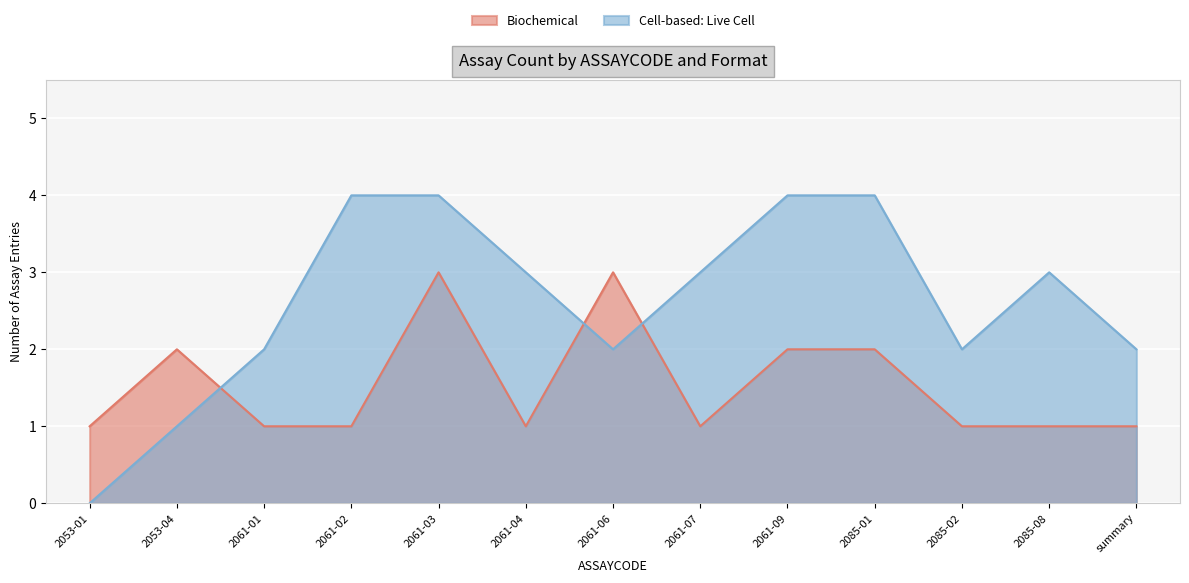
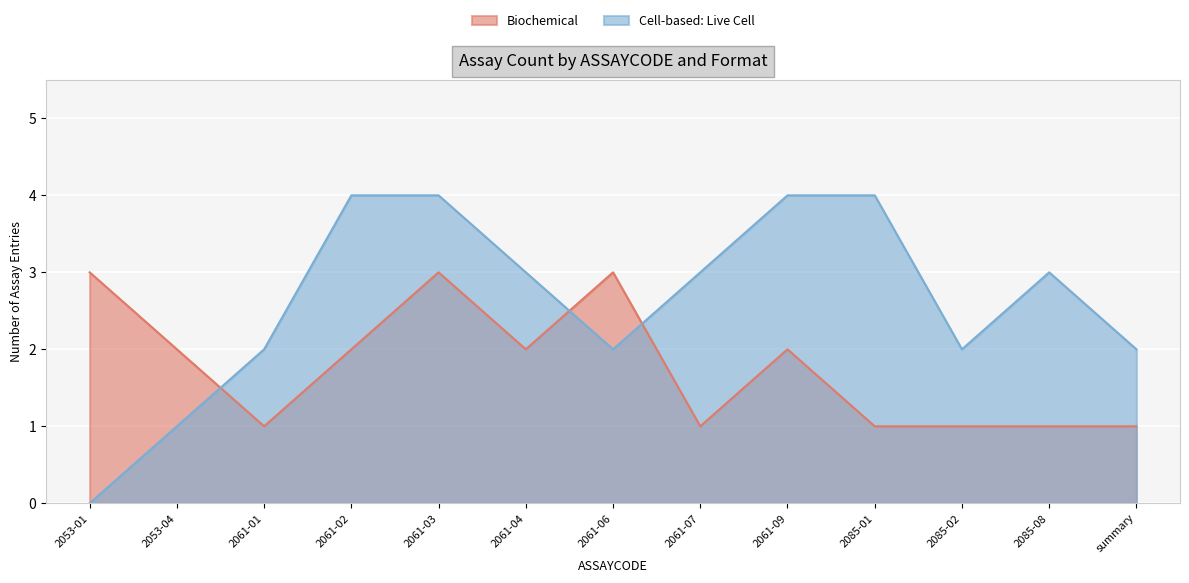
  {
    "Biochemical": {
-     "2053-01": 1,
+     "2053-01": 3,
      "2053-04": 2,
      "2061-01": 1,
-     "2061-02": 1,
+     "2061-02": 2,
      "2061-03": 3,
-     "2061-04": 1,
+     "2061-04": 2,
      "2061-06": 3,
      "2061-07": 1,
      "2061-09": 2,
-     "2085-01": 2,
+     "2085-01": 1,
      "2085-02": 1,
      "2085-08": 1,
      "summary": 1
    },
    "Cell-based: Live Cell": {
      "2053-01": 0,
      "2053-04": 1,
      "2061-01": 2,
      "2061-02": 4,
      "2061-03": 4,
      "2061-04": 3,
      "2061-06": 2,
      "2061-07": 3,
      "2061-09": 4,
      "2085-01": 4,
      "2085-02": 2,
      "2085-08": 3,
      "summary": 2
    }
  }
